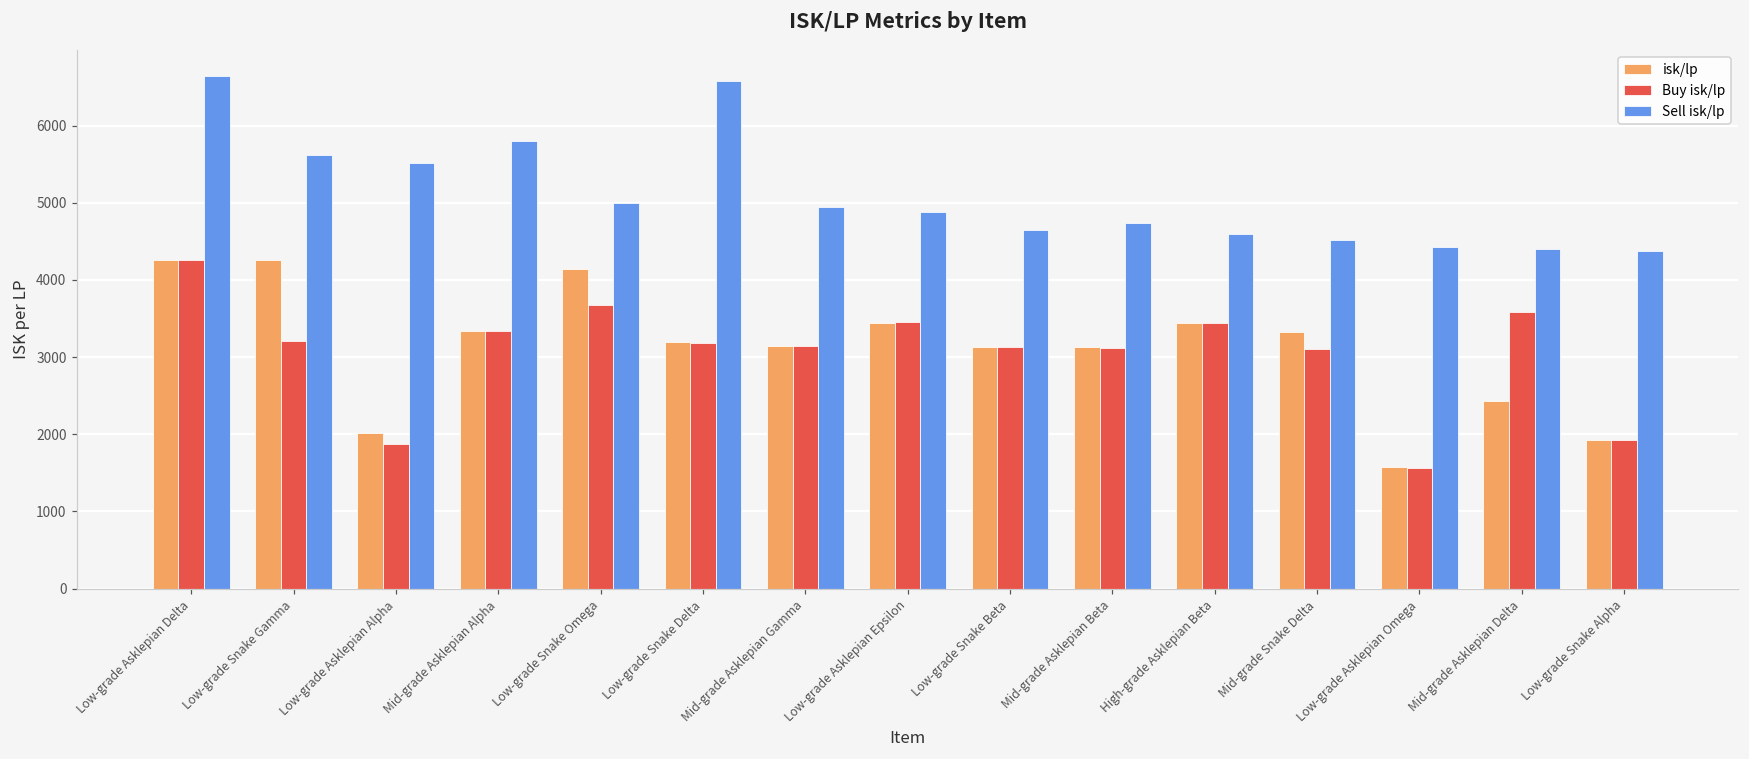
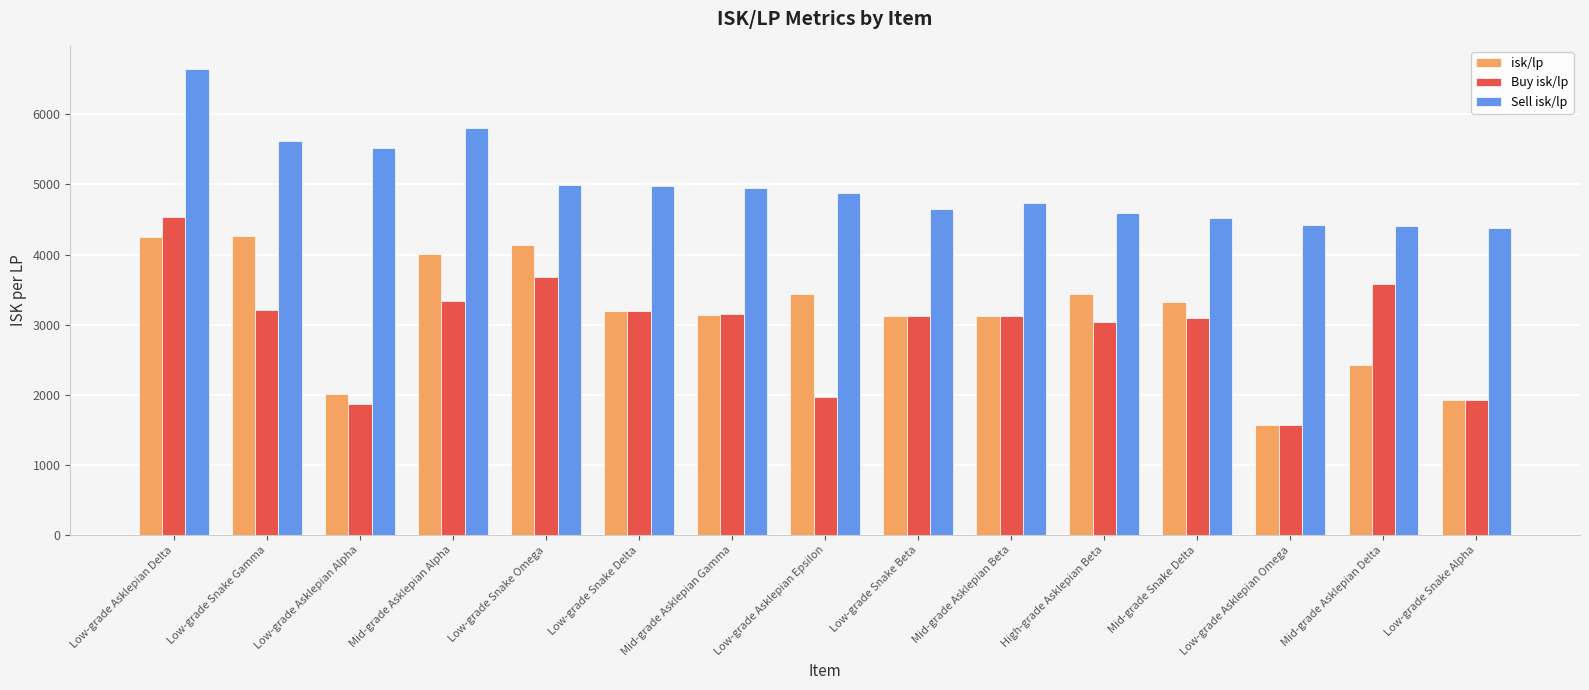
  {
    "isk/lp": {
      "Low-grade Asklepian Delta": 4300,
      "Low-grade Snake Gamma": 4300,
      "Low-grade Asklepian Alpha": 2000,
-     "Mid-grade Asklepian Alpha": 3300,
+     "Mid-grade Asklepian Alpha": 4000,
      "Low-grade Snake Omega": 4100,
      "Low-grade Snake Delta": 3200,
      "Mid-grade Asklepian Gamma": 3100,
      "Low-grade Asklepian Epsilon": 3400,
      "Low-grade Snake Beta": 3100,
      "Mid-grade Asklepian Beta": 3100,
      "High-grade Asklepian Beta": 3400,
      "Mid-grade Snake Delta": 3300,
      "Low-grade Asklepian Omega": 1600,
      "Mid-grade Asklepian Delta": 2400,
      "Low-grade Snake Alpha": 1900
    },
    "Buy isk/lp": {
-     "Low-grade Asklepian Delta": 4300,
+     "Low-grade Asklepian Delta": 4500,
      "Low-grade Snake Gamma": 3200,
      "Low-grade Asklepian Alpha": 1900,
      "Mid-grade Asklepian Alpha": 3300,
      "Low-grade Snake Omega": 3700,
      "Low-grade Snake Delta": 3200,
      "Mid-grade Asklepian Gamma": 3100,
-     "Low-grade Asklepian Epsilon": 3500,
+     "Low-grade Asklepian Epsilon": 2000,
      "Low-grade Snake Beta": 3100,
      "Mid-grade Asklepian Beta": 3100,
-     "High-grade Asklepian Beta": 3400,
+     "High-grade Asklepian Beta": 3000,
      "Mid-grade Snake Delta": 3100,
      "Low-grade Asklepian Omega": 1600,
      "Mid-grade Asklepian Delta": 3600,
      "Low-grade Snake Alpha": 1900
    },
    "Sell isk/lp": {
      "Low-grade Asklepian Delta": 6600,
      "Low-grade Snake Gamma": 5600,
      "Low-grade Asklepian Alpha": 5500,
      "Mid-grade Asklepian Alpha": 5800,
      "Low-grade Snake Omega": 5000,
-     "Low-grade Snake Delta": 6600,
+     "Low-grade Snake Delta": 5000,
      "Mid-grade Asklepian Gamma": 5000,
      "Low-grade Asklepian Epsilon": 4900,
      "Low-grade Snake Beta": 4600,
      "Mid-grade Asklepian Beta": 4700,
      "High-grade Asklepian Beta": 4600,
      "Mid-grade Snake Delta": 4500,
      "Low-grade Asklepian Omega": 4400,
      "Mid-grade Asklepian Delta": 4400,
      "Low-grade Snake Alpha": 4400
    }
  }
